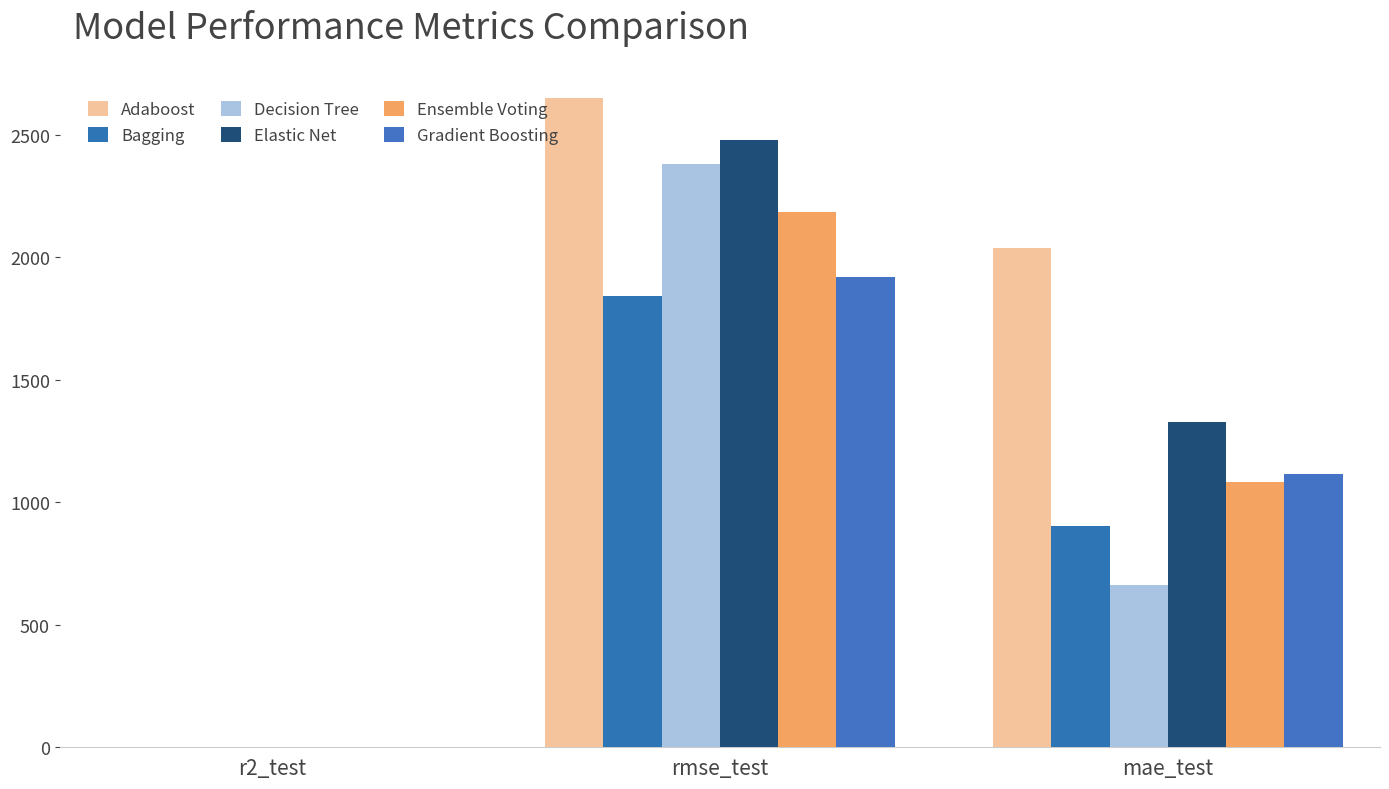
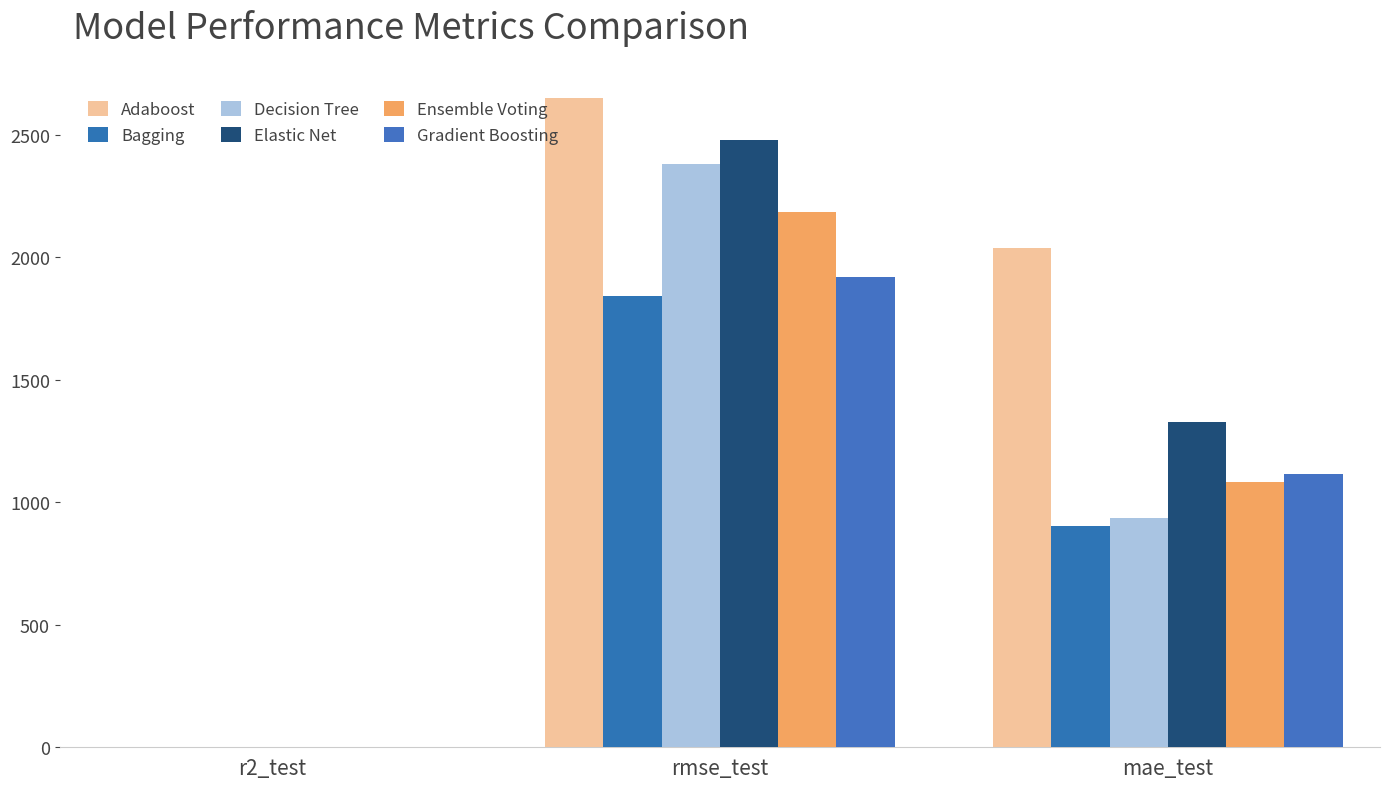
  {
    "Adaboost": {
      "rmse_test": 2650,
      "mae_test": 2040
    },
    "Decision Tree": {
      "rmse_test": 2380,
-     "mae_test": 660
+     "mae_test": 940
    },
    "Elastic Net": {
      "rmse_test": 2480,
      "mae_test": 1330
    },
    "Ensemble Voting": {
      "rmse_test": 2180,
      "mae_test": 1080
    }
  }
